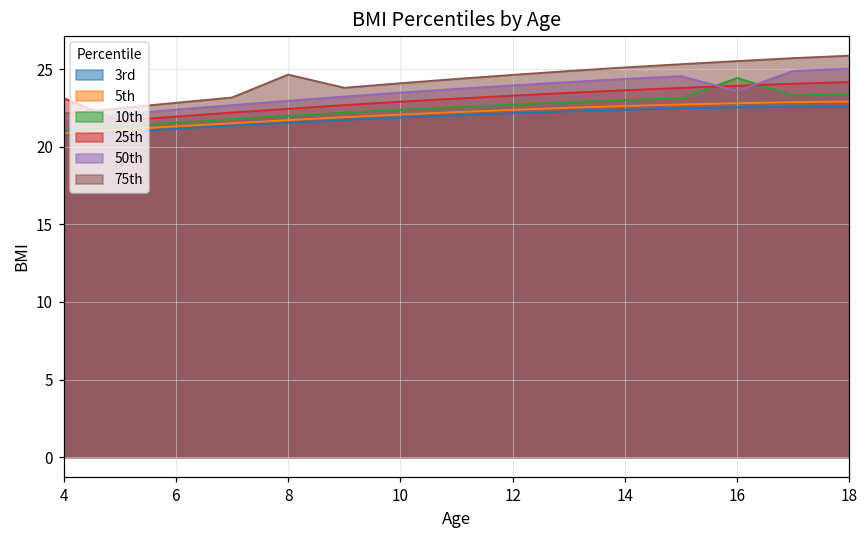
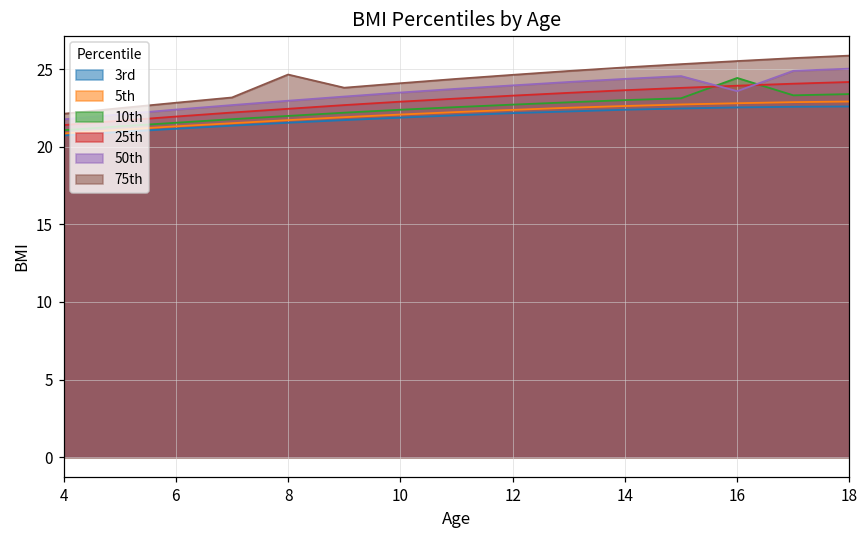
  {
    "3rd": {
      "10": 21.9,
      "12": 22.2,
      "14": 22.4,
      "16": 22.6,
      "18": 22.6
    },
    "5th": {
      "10": 22.1,
      "12": 22.4,
      "14": 22.6,
      "16": 22.8,
      "18": 22.9
    },
    "10th": {
      "4": 21.1,
      "6": 21.6,
      "8": 22.0,
      "10": 22.4,
      "12": 22.7,
      "14": 23.0,
      "16": 24.5,
      "18": 23.4
    },
    "25th": {
-     "4": 23.2,
+     "4": 21.4,
      "6": 22.0,
      "8": 22.5,
      "10": 22.9,
      "12": 23.3,
      "14": 23.7,
      "16": 24.0,
      "18": 24.2
    },
    "50th": {
      "4": 21.8,
      "6": 22.4,
      "8": 23.0,
      "10": 23.5,
      "12": 24.0,
      "14": 24.4,
      "16": 23.6,
      "18": 25.1
    },
    "75th": {
      "4": 22.1,
      "6": 22.9,
      "8": 24.7,
      "10": 24.1,
      "12": 24.7,
      "14": 25.1,
      "16": 25.5,
      "18": 25.9
    }
  }
